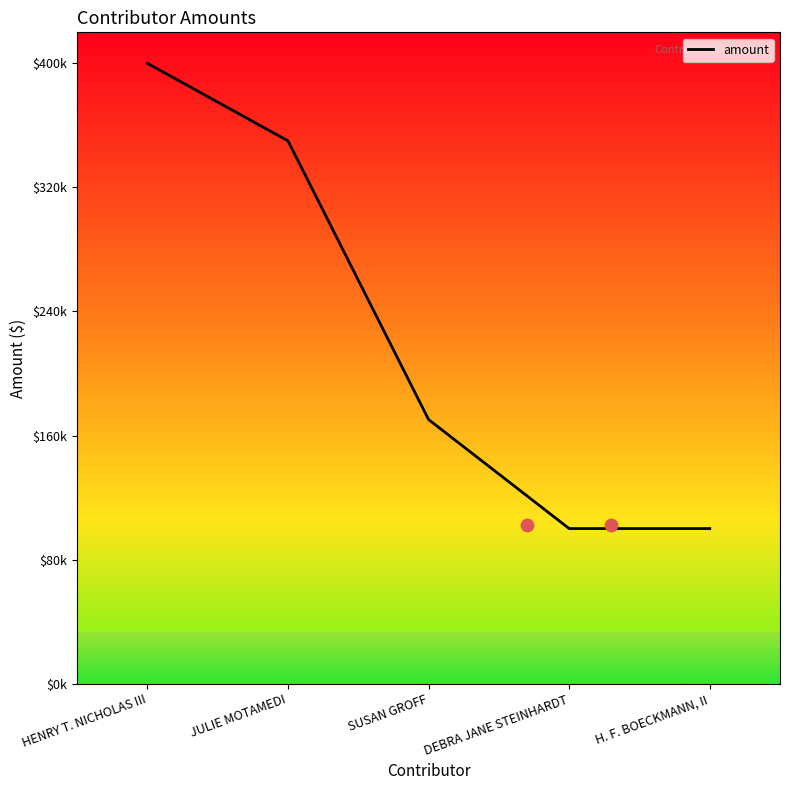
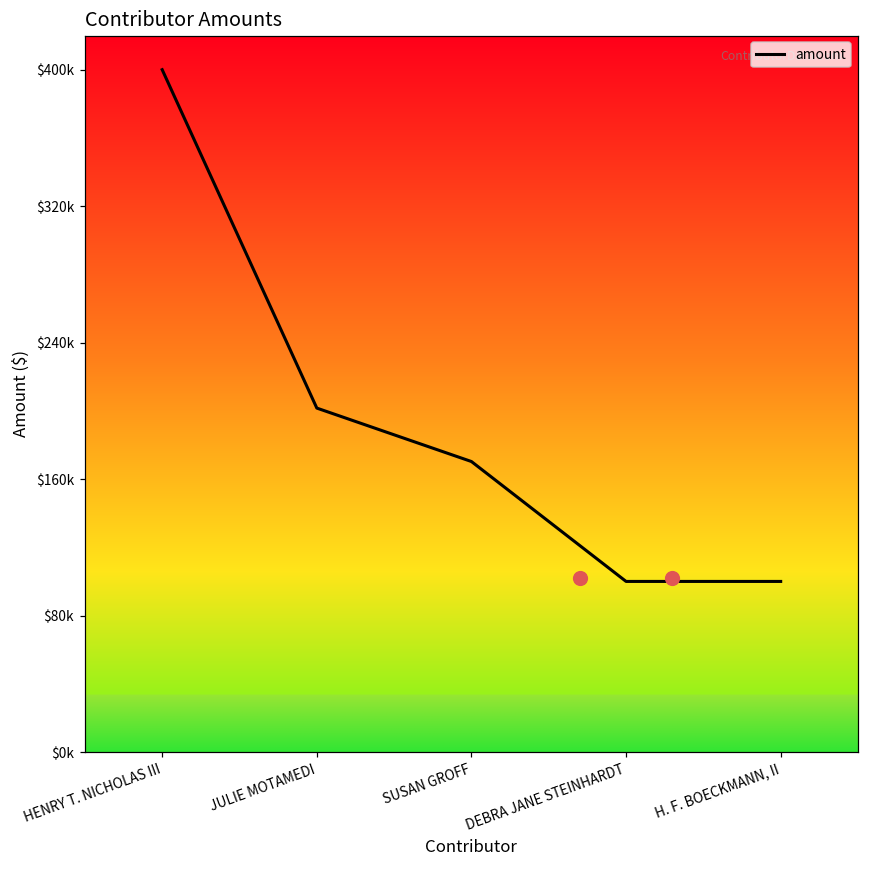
  {
    "amount": {
      "HENRY T. NICHOLAS III": "$400000",
-     "JULIE MOTAMEDI": "$350000",
+     "JULIE MOTAMEDI": "$202000",
      "SUSAN GROFF": "$170000",
      "DEBRA JANE STEINHARDT": "$100000",
      "H. F. BOECKMANN, II": "$100000"
    }
  }
